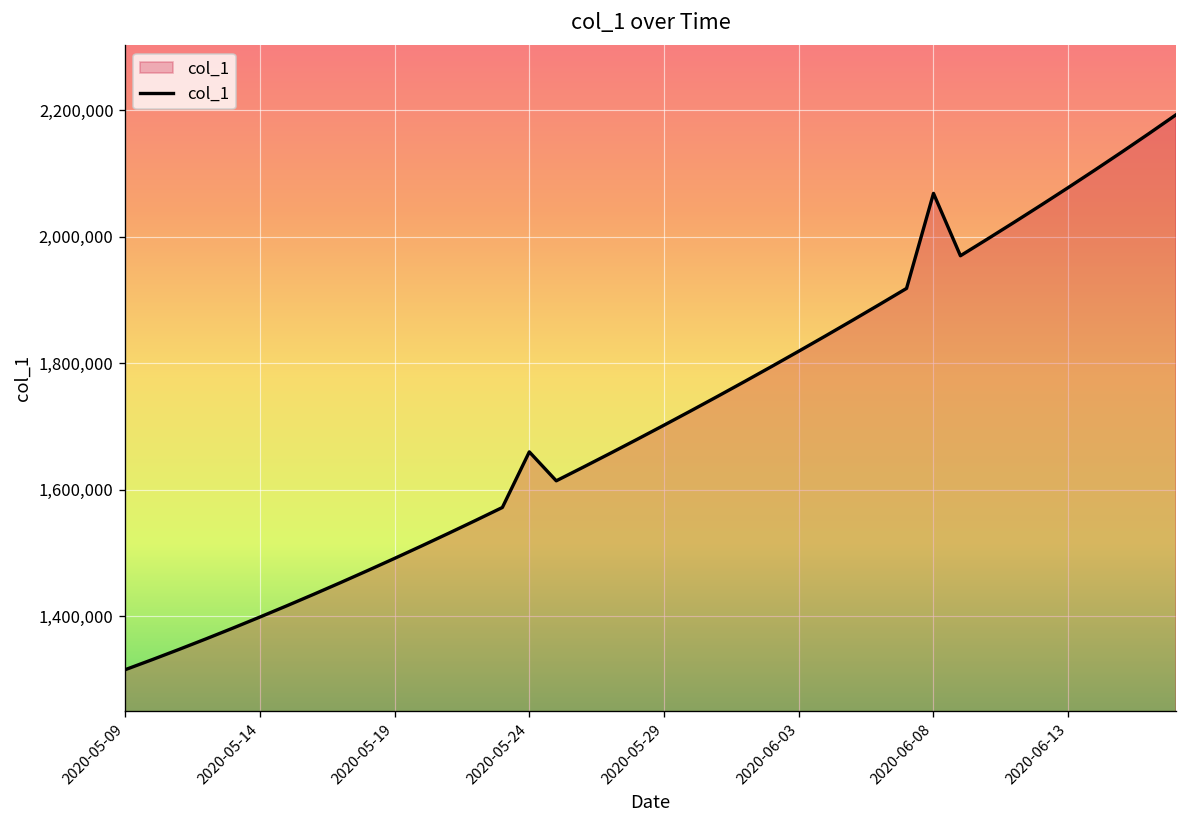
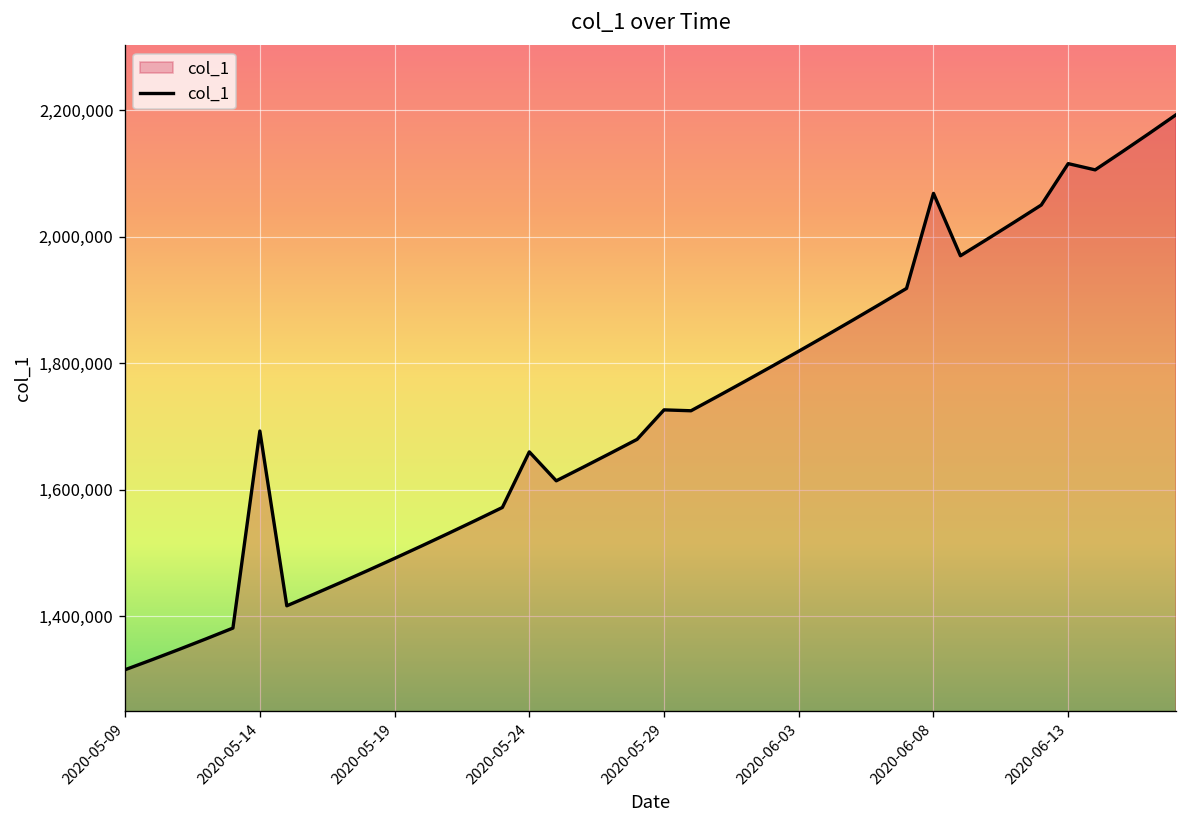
  {
    "2020-05-09": "1,320,000",
-   "2020-05-14": "1,400,000",
+   "2020-05-14": "1,690,000",
    "2020-05-19": "1,490,000",
    "2020-05-24": "1,660,000",
-   "2020-05-29": "1,700,000",
+   "2020-05-29": "1,730,000",
    "2020-06-03": "1,820,000",
    "2020-06-08": "2,070,000",
-   "2020-06-13": "2,080,000"
+   "2020-06-13": "2,120,000"
  }
